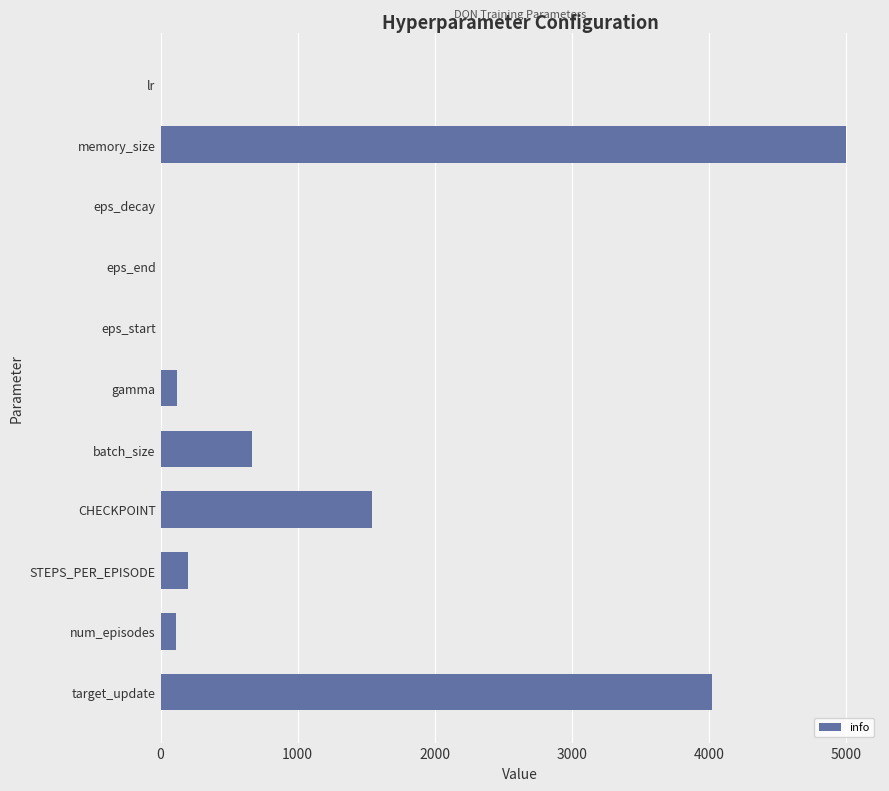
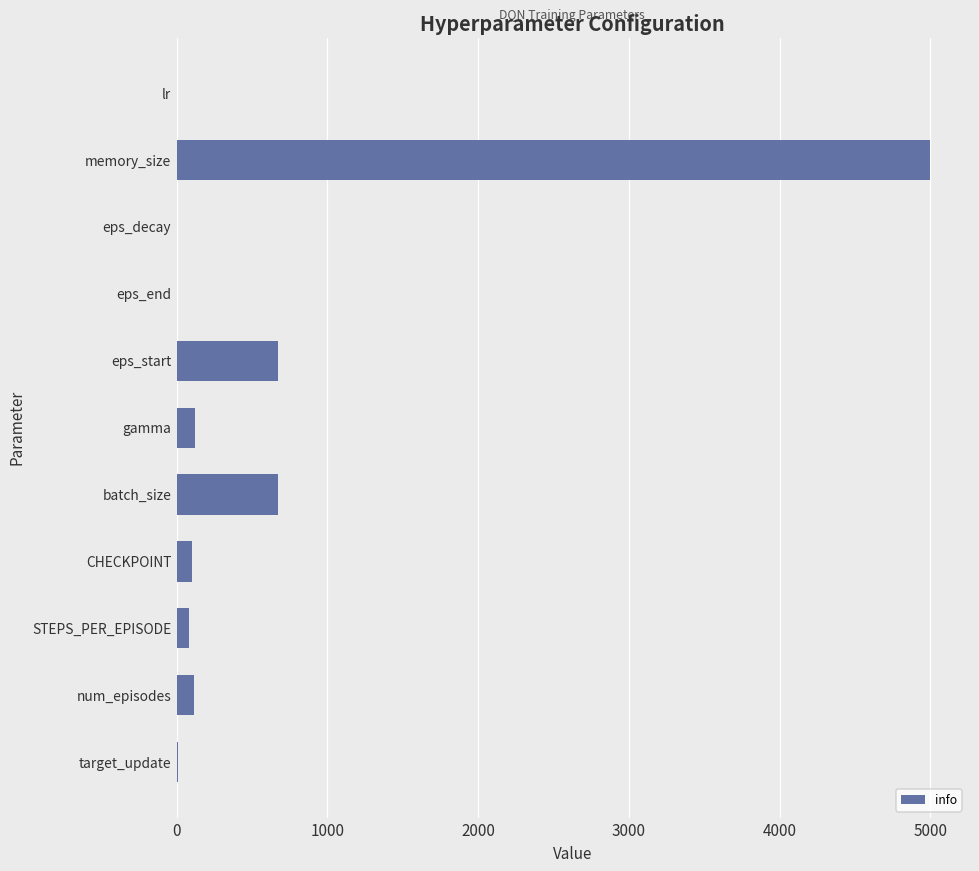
  {
    "memory_size": 5000,
-   "eps_start": 0,
+   "eps_start": 670,
    "gamma": 120,
    "batch_size": 670,
-   "CHECKPOINT": 1540,
-   "STEPS_PER_EPISODE": 200,
+   "CHECKPOINT": 100,
+   "STEPS_PER_EPISODE": 80,
    "num_episodes": 120,
-   "target_update": 4020
+   "target_update": 10
  }
